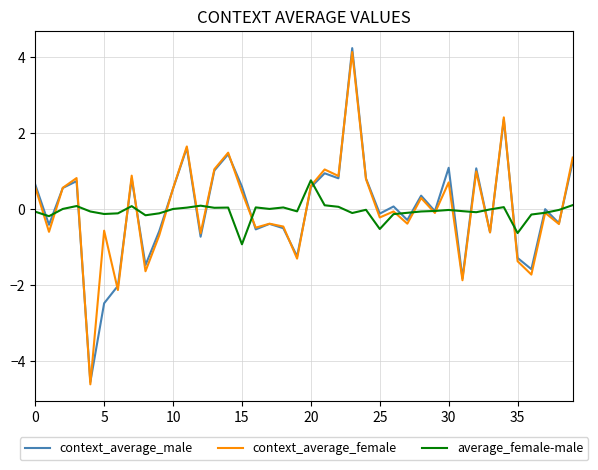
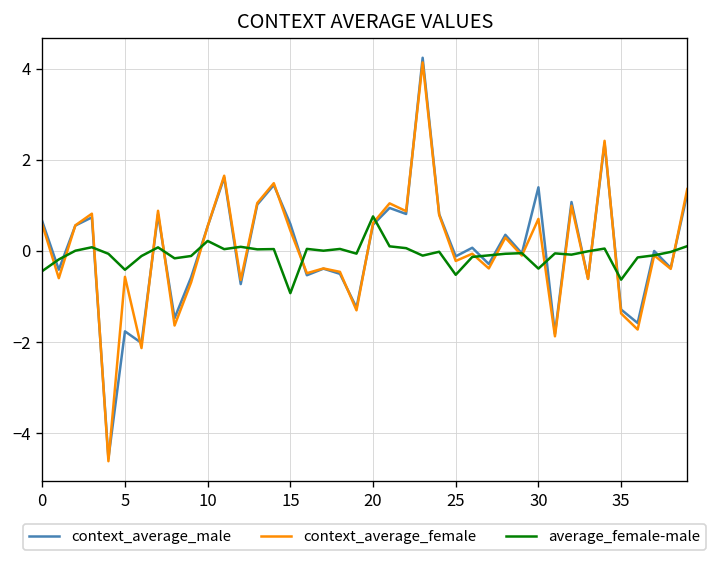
  {
    "context_average_male": {
-     "5": -2.5,
+     "5": -1.8,
      "15": 0.6,
      "25": -0.1,
-     "30": 1.1,
+     "30": 1.4,
      "35": -1.3
    },
    "context_average_female": {
      "5": -0.6,
      "15": 0.4,
      "25": -0.2,
      "30": 0.7,
      "35": -1.4
    },
    "average_female-male": {
-     "0": -0.1,
-     "5": -0.1,
-     "10": 0.0,
+     "0": -0.4,
+     "5": -0.4,
+     "10": 0.2,
      "15": -0.9,
      "20": 0.8,
      "25": -0.5,
-     "30": 0.0,
+     "30": -0.4,
      "35": -0.6
    }
  }
